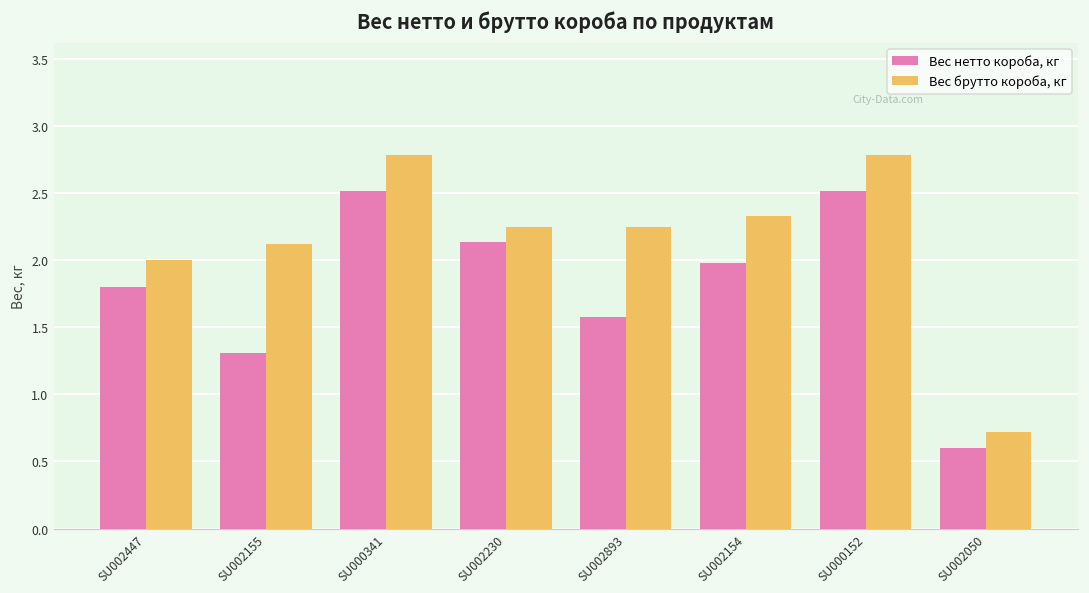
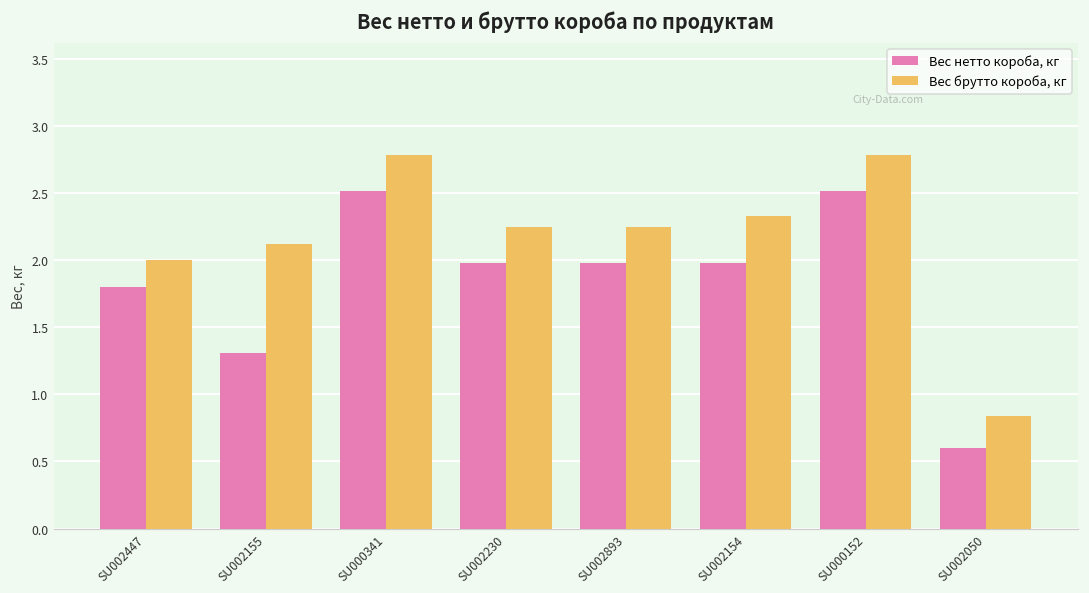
  {
    "Вес нетто короба, кг": {
      "SU002447": 1.80,
      "SU002155": 1.31,
      "SU000341": 2.52,
-     "SU002230": 2.14,
-     "SU002893": 1.58,
+     "SU002230": 1.98,
+     "SU002893": 1.98,
      "SU002154": 1.98,
      "SU000152": 2.52,
      "SU002050": 0.60
    },
    "Вес брутто короба, кг": {
      "SU002447": 2.00,
      "SU002155": 2.12,
      "SU000341": 2.79,
      "SU002230": 2.25,
      "SU002893": 2.25,
      "SU002154": 2.33,
      "SU000152": 2.79,
-     "SU002050": 0.72
+     "SU002050": 0.84
    }
  }
